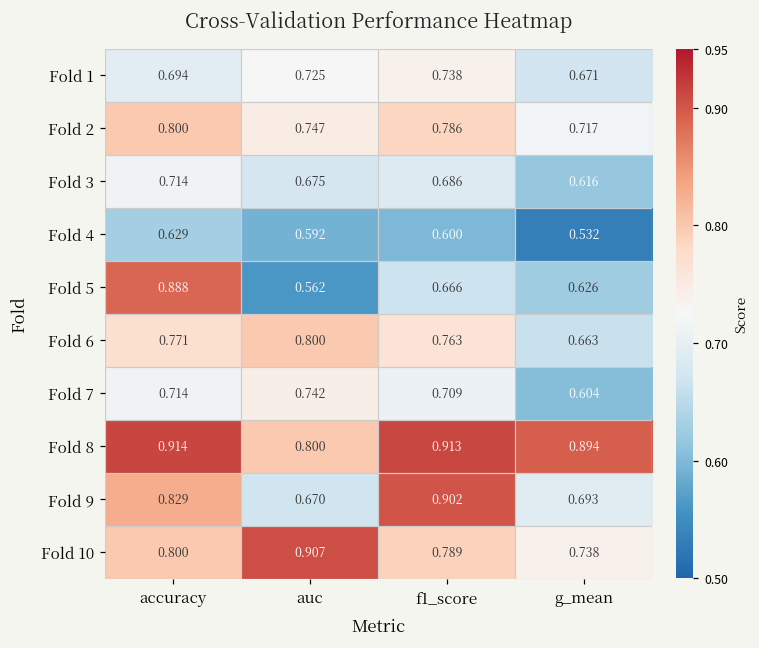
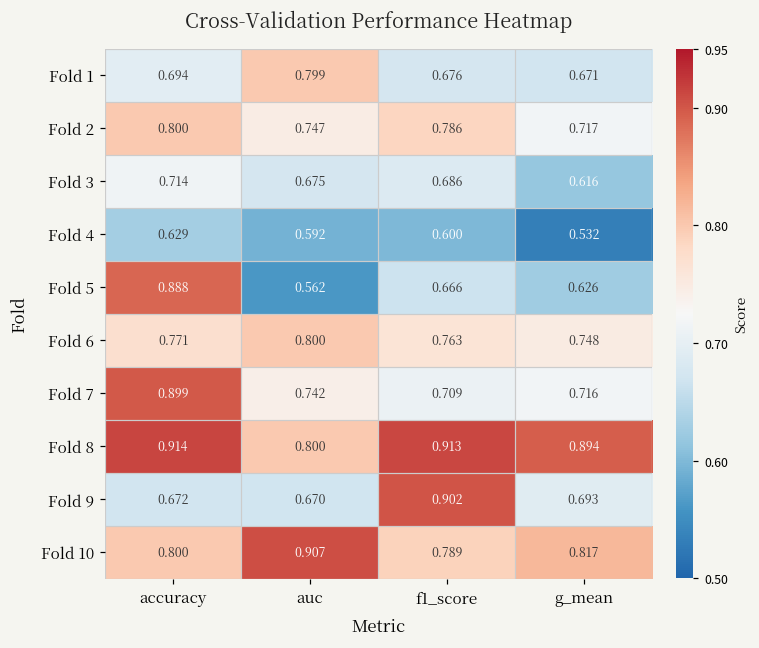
  {
    "Fold 1": {
      "accuracy": 0.694,
-     "auc": 0.725,
-     "f1_score": 0.738,
+     "auc": 0.799,
+     "f1_score": 0.676,
      "g_mean": 0.671
    },
    "Fold 2": {
      "accuracy": 0.800,
      "auc": 0.747,
      "f1_score": 0.786,
      "g_mean": 0.717
    },
    "Fold 3": {
      "accuracy": 0.714,
      "auc": 0.675,
      "f1_score": 0.686,
      "g_mean": 0.616
    },
    "Fold 4": {
      "accuracy": 0.629,
      "auc": 0.592,
      "f1_score": 0.600,
      "g_mean": 0.532
    },
    "Fold 5": {
      "accuracy": 0.888,
      "auc": 0.562,
      "f1_score": 0.666,
      "g_mean": 0.626
    },
    "Fold 6": {
      "accuracy": 0.771,
      "auc": 0.800,
      "f1_score": 0.763,
-     "g_mean": 0.663
+     "g_mean": 0.748
    },
    "Fold 7": {
-     "accuracy": 0.714,
+     "accuracy": 0.899,
      "auc": 0.742,
      "f1_score": 0.709,
-     "g_mean": 0.604
+     "g_mean": 0.716
    },
    "Fold 8": {
      "accuracy": 0.914,
      "auc": 0.800,
      "f1_score": 0.913,
      "g_mean": 0.894
    },
    "Fold 9": {
-     "accuracy": 0.829,
+     "accuracy": 0.672,
      "auc": 0.670,
      "f1_score": 0.902,
      "g_mean": 0.693
    },
    "Fold 10": {
      "accuracy": 0.800,
      "auc": 0.907,
      "f1_score": 0.789,
-     "g_mean": 0.738
+     "g_mean": 0.817
    }
  }
